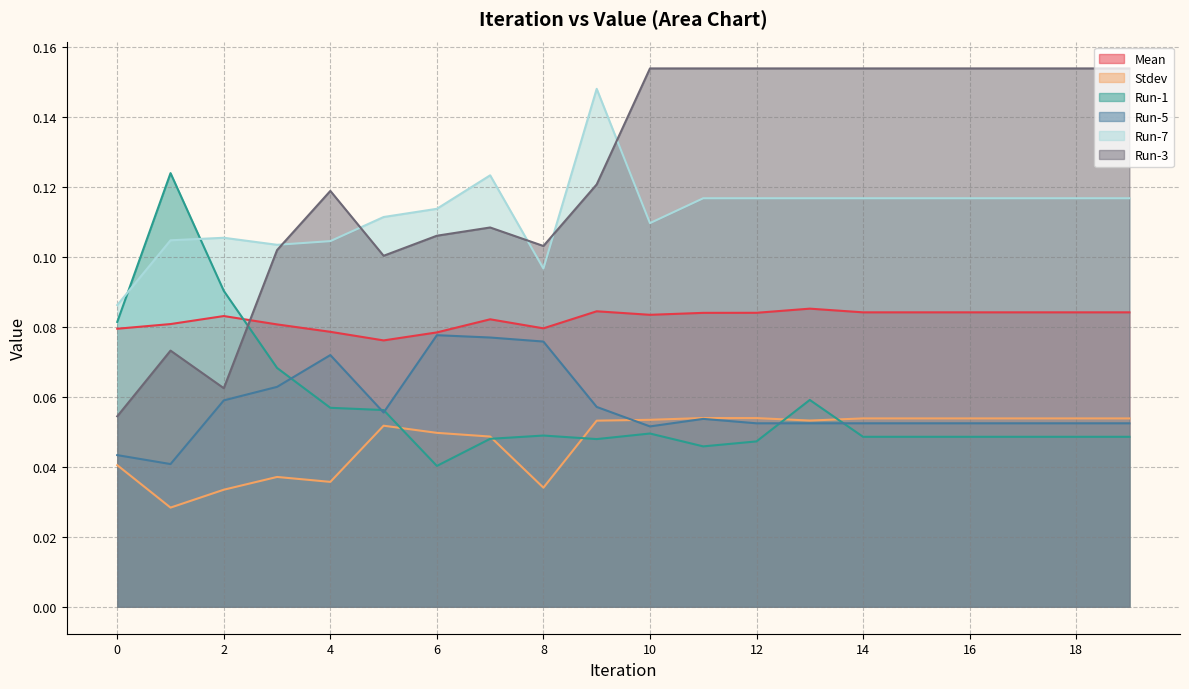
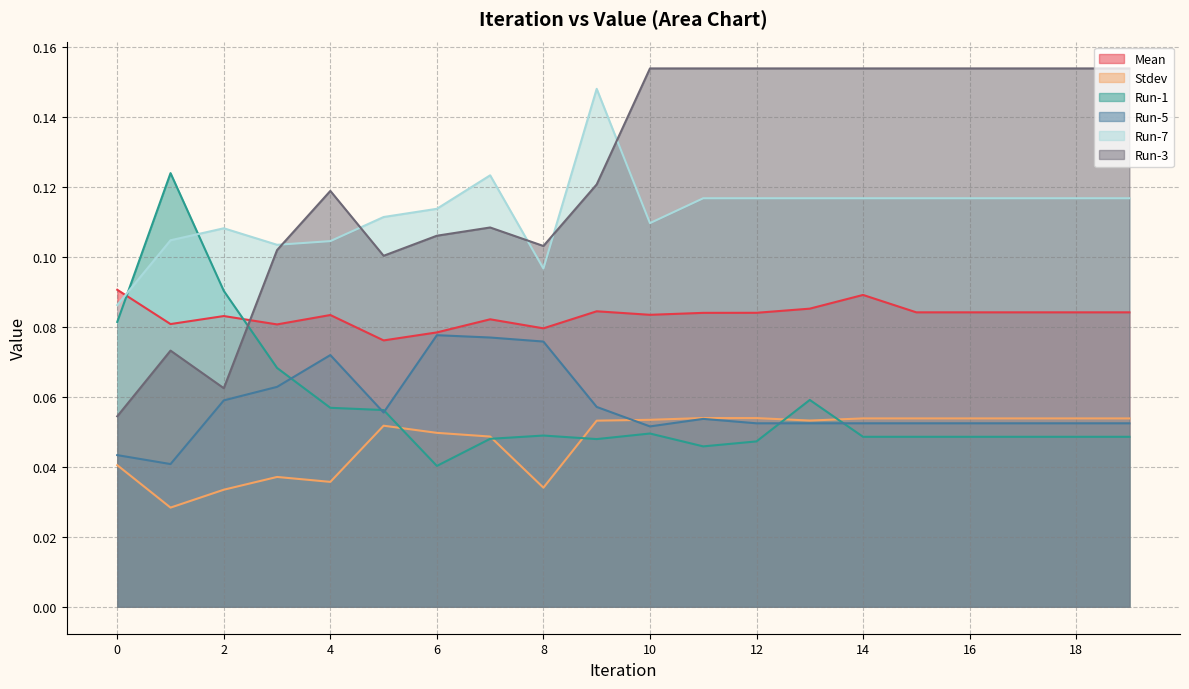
  {
    "Mean": {
-     "0": 0.080,
+     "0": 0.091,
      "2": 0.083,
-     "4": 0.079,
+     "4": 0.083,
      "6": 0.078,
      "8": 0.080,
      "10": 0.084,
      "12": 0.084,
-     "14": 0.084,
+     "14": 0.089,
      "16": 0.084,
      "18": 0.084
    },
    "Stdev": {
      "0": 0.041,
      "2": 0.033,
      "4": 0.036,
      "6": 0.050,
      "8": 0.034,
      "10": 0.053,
      "12": 0.054,
      "14": 0.054,
      "16": 0.054,
      "18": 0.054
    },
    "Run-7": {
      "0": 0.086,
-     "2": 0.106,
+     "2": 0.108,
      "4": 0.105,
      "6": 0.114,
      "8": 0.097,
      "10": 0.110,
      "12": 0.117,
      "14": 0.117,
      "16": 0.117,
      "18": 0.117
    }
  }
